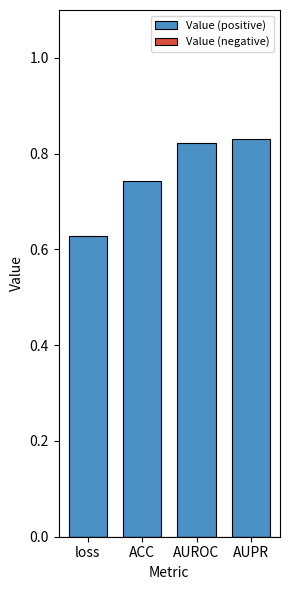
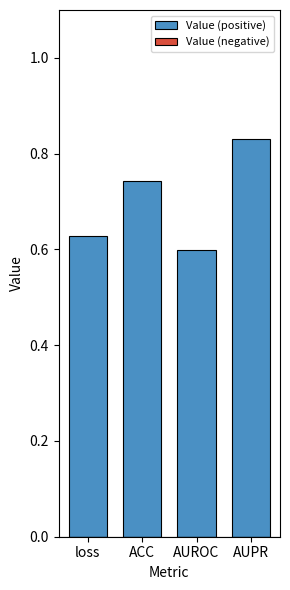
  {
    "Value (positive)": {
      "loss": 0.63,
      "ACC": 0.74,
-     "AUROC": 0.82,
+     "AUROC": 0.60,
      "AUPR": 0.83
    },
    "Value (negative)": {
      "loss": 0.00,
      "ACC": 0.00,
      "AUROC": 0.00,
      "AUPR": 0.00
    }
  }
